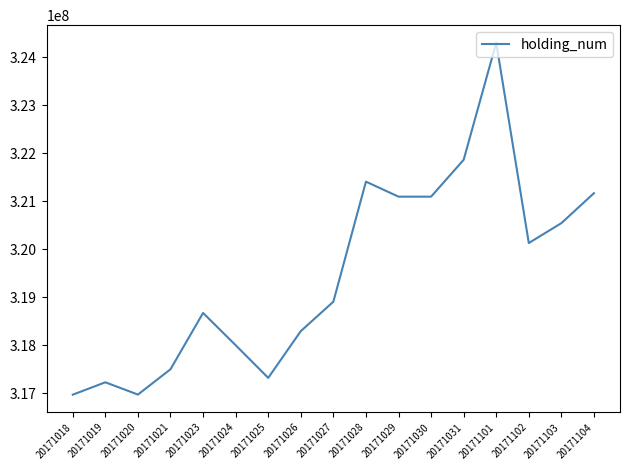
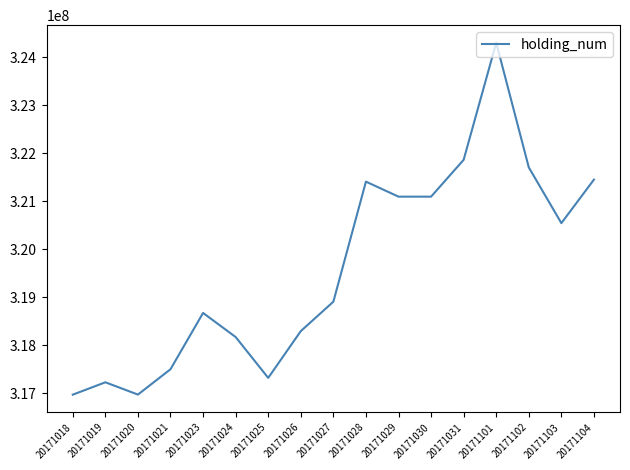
  {
    "20171018": 317000000,
    "20171019": 317200000,
    "20171020": 317000000,
    "20171021": 317500000,
    "20171023": 318700000,
-   "20171024": 318000000,
+   "20171024": 318200000,
    "20171025": 317300000,
    "20171026": 318300000,
    "20171027": 318900000,
    "20171028": 321400000,
    "20171029": 321100000,
    "20171030": 321100000,
    "20171031": 321900000,
-   "20171102": 320100000,
+   "20171102": 321700000,
    "20171103": 320500000,
-   "20171104": 321200000
+   "20171104": 321500000
  }
